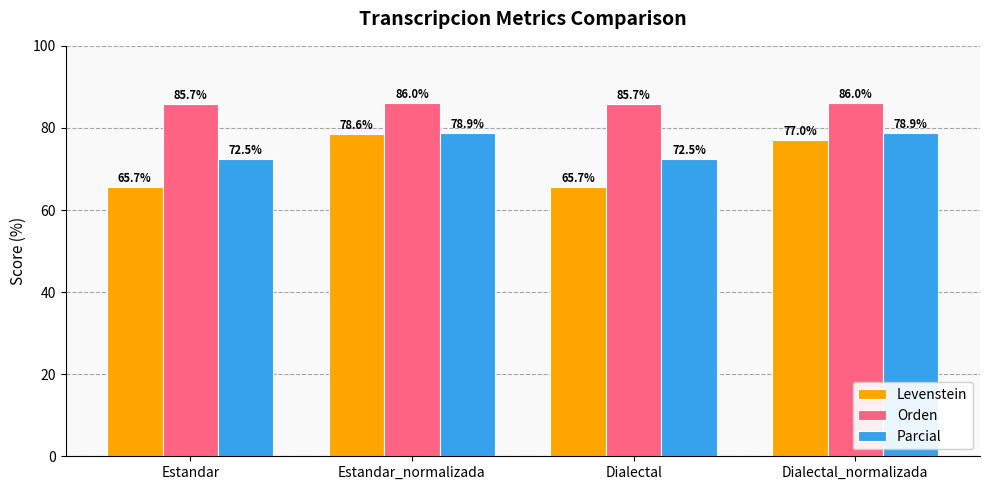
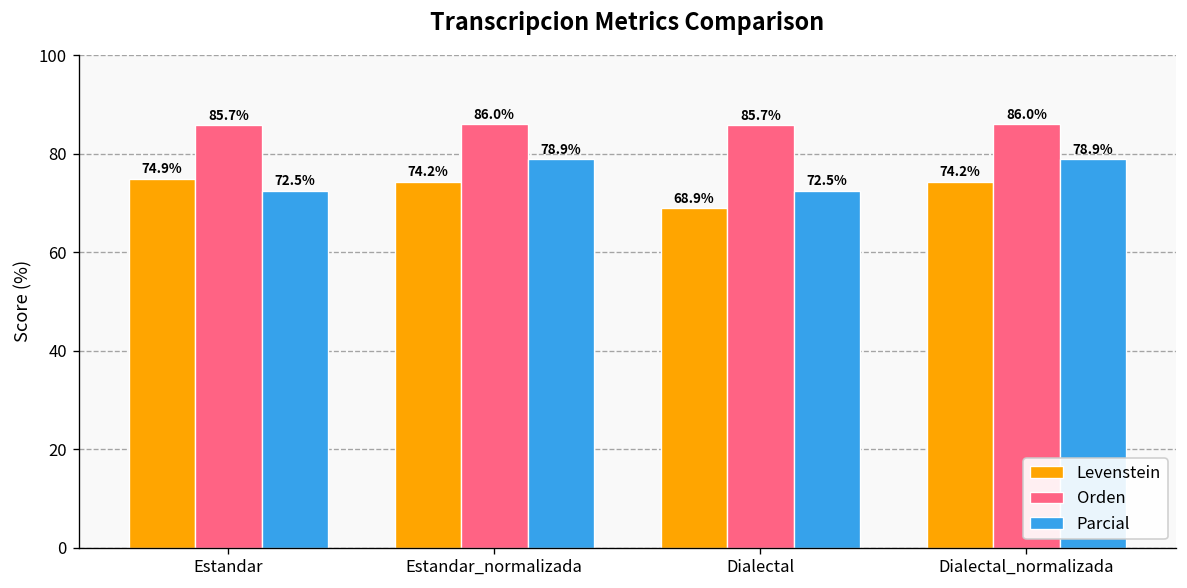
  {
    "Levenstein": {
-     "Estandar": "65.7%",
-     "Estandar_normalizada": "78.6%",
-     "Dialectal": "65.7%",
-     "Dialectal_normalizada": "77.0%"
+     "Estandar": "74.9%",
+     "Estandar_normalizada": "74.2%",
+     "Dialectal": "68.9%",
+     "Dialectal_normalizada": "74.2%"
    },
    "Orden": {
      "Estandar": "85.7%",
      "Estandar_normalizada": "86.0%",
      "Dialectal": "85.7%",
      "Dialectal_normalizada": "86.0%"
    },
    "Parcial": {
      "Estandar": "72.5%",
      "Estandar_normalizada": "78.9%",
      "Dialectal": "72.5%",
      "Dialectal_normalizada": "78.9%"
    }
  }
